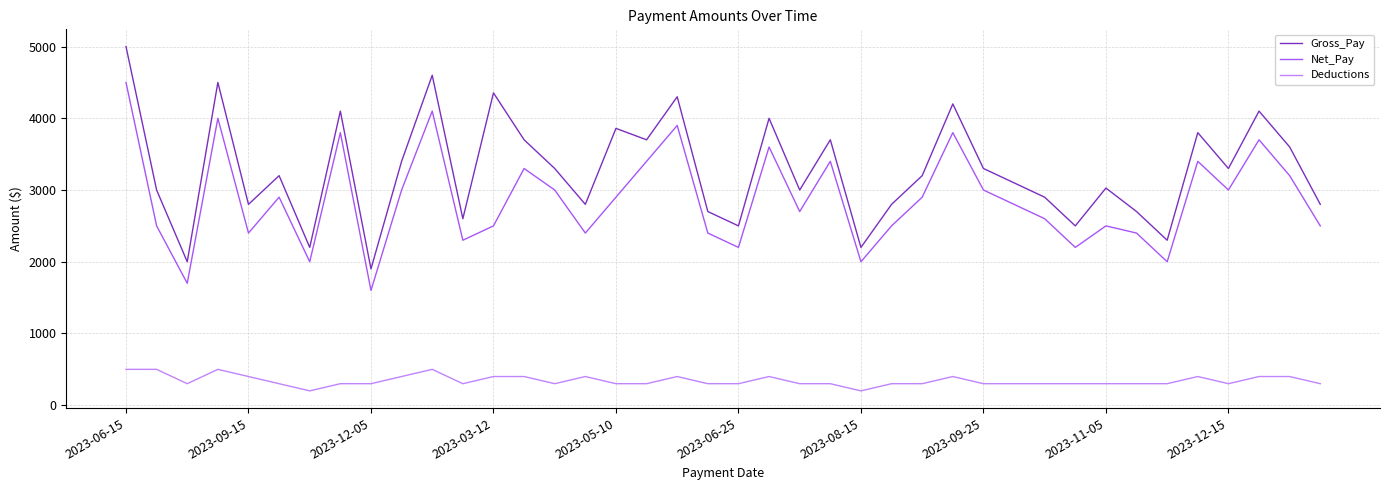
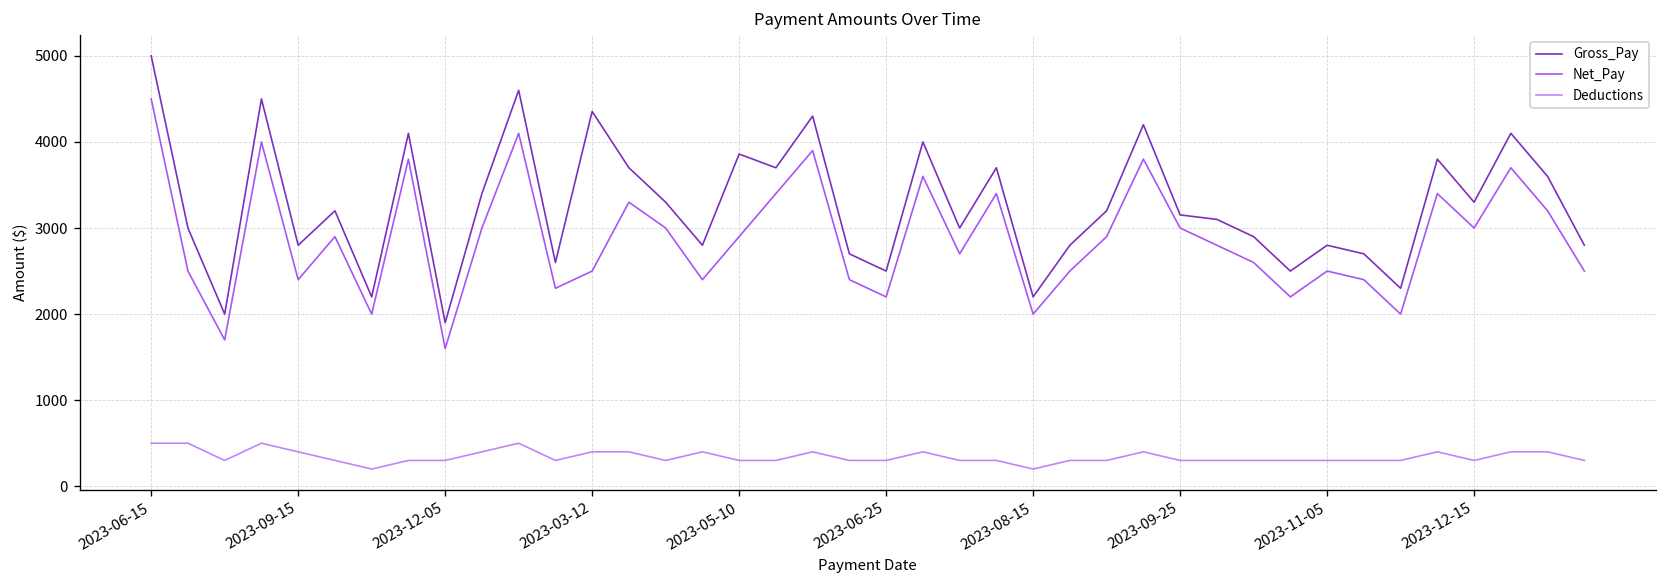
  {
    "Gross_Pay": {
      "2023-03-12": 4400,
      "2023-05-10": 3900,
      "2023-06-25": 2500,
      "2023-08-15": 2200,
-     "2023-09-25": 3300,
-     "2023-11-05": 3000,
+     "2023-09-25": 3200,
+     "2023-11-05": 2800,
      "2023-12-15": 3300
    }
  }
